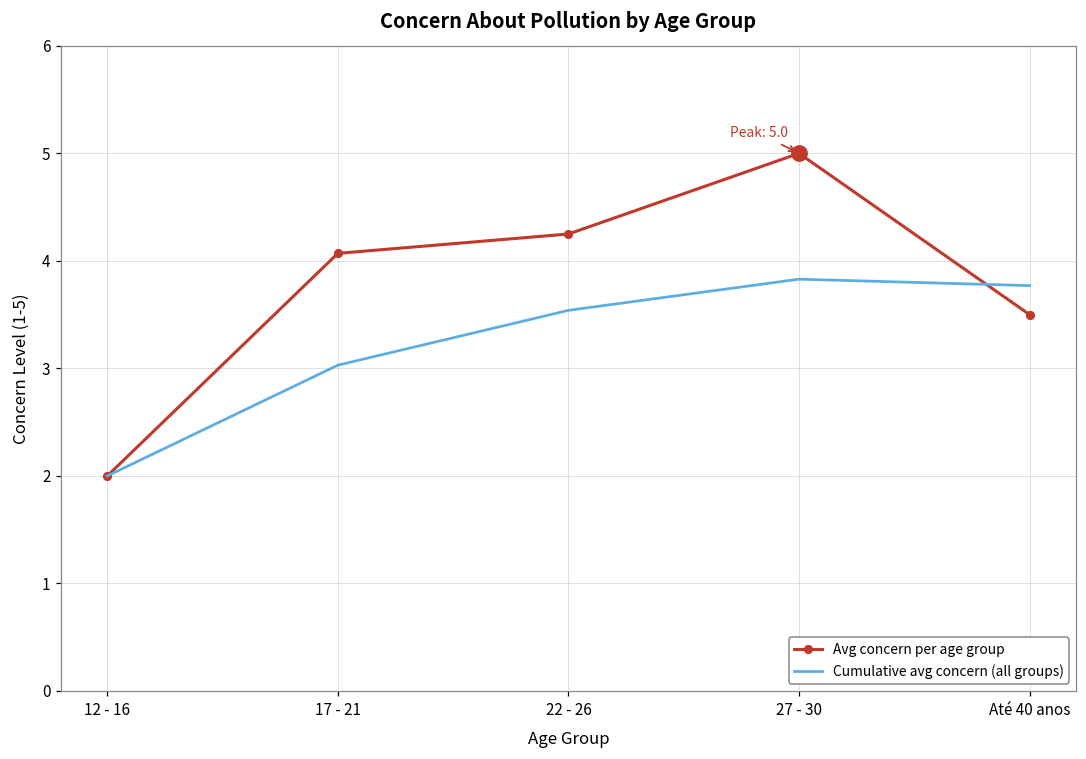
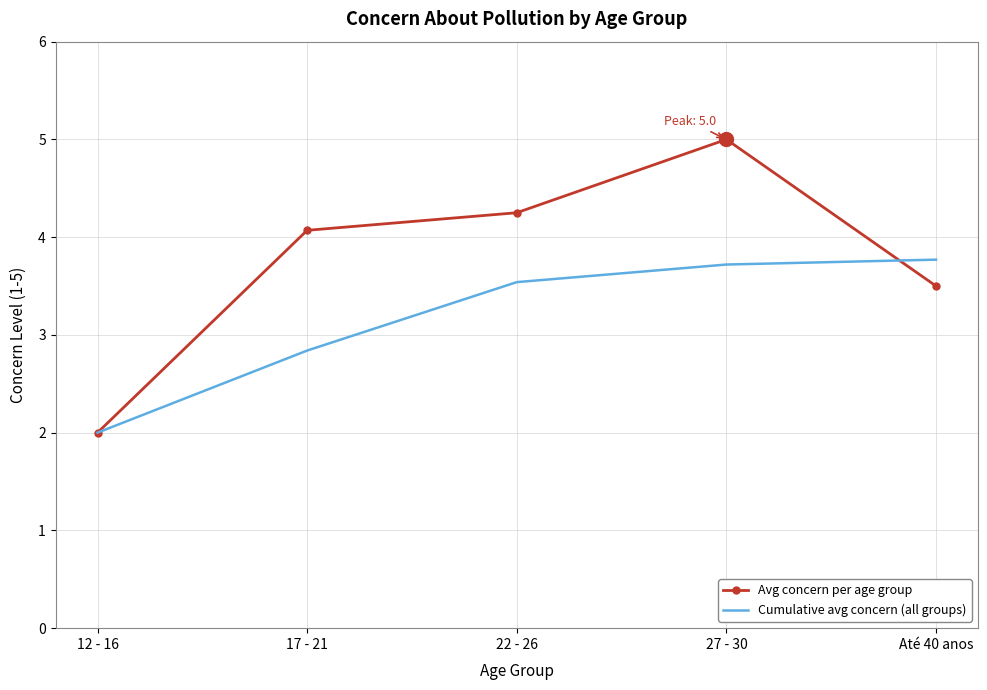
  {
    "Cumulative avg concern (all groups)": {
-     "17 - 21": 3.0,
+     "17 - 21": 2.8,
      "22 - 26": 3.5,
-     "27 - 30": 3.8,
+     "27 - 30": 3.7,
      "Até 40 anos": 3.8
    }
  }
